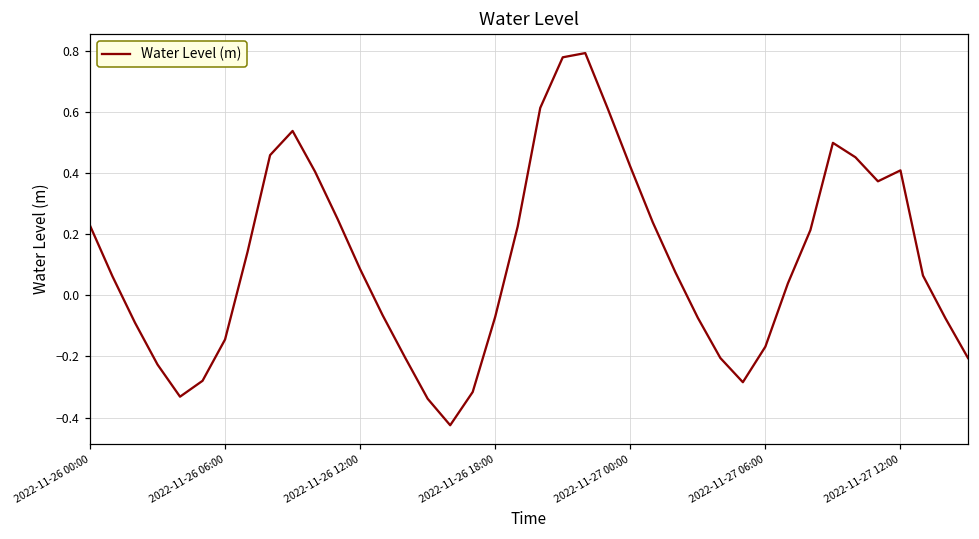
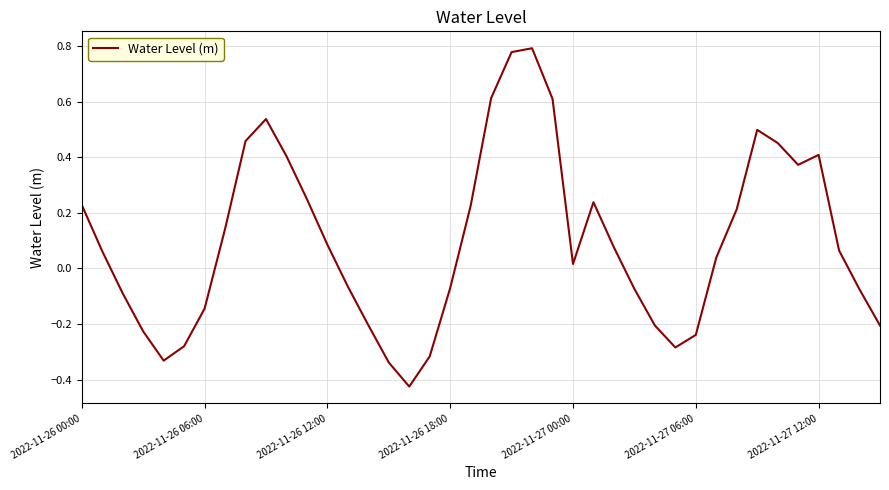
  {
    "2022-11-26 00:00": 0.23,
    "2022-11-26 06:00": -0.14,
    "2022-11-26 12:00": 0.09,
    "2022-11-26 18:00": -0.07,
-   "2022-11-27 00:00": 0.42,
-   "2022-11-27 06:00": -0.17,
+   "2022-11-27 00:00": 0.02,
+   "2022-11-27 06:00": -0.24,
    "2022-11-27 12:00": 0.41
  }
